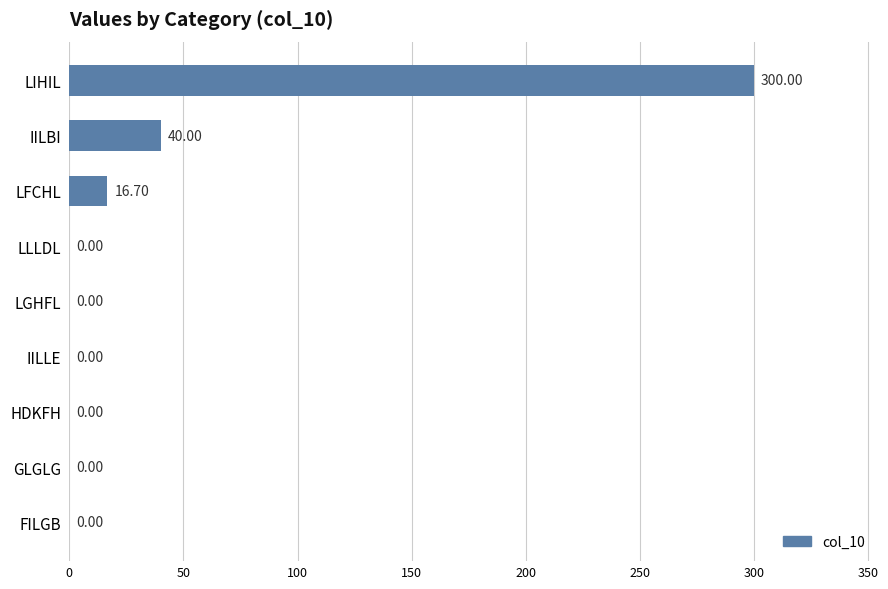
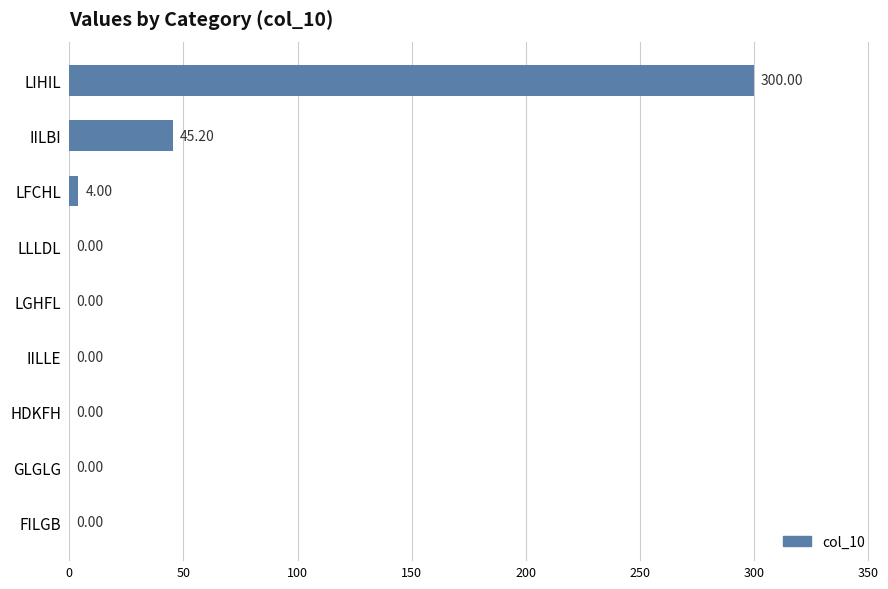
  {
    "LIHIL": 300.00,
-   "IILBI": 40.00,
-   "LFCHL": 16.70,
+   "IILBI": 45.20,
+   "LFCHL": 4.00,
    "LLLDL": 0.00,
    "LGHFL": 0.00,
    "IILLE": 0.00,
    "HDKFH": 0.00,
    "GLGLG": 0.00,
    "FILGB": 0.00
  }
